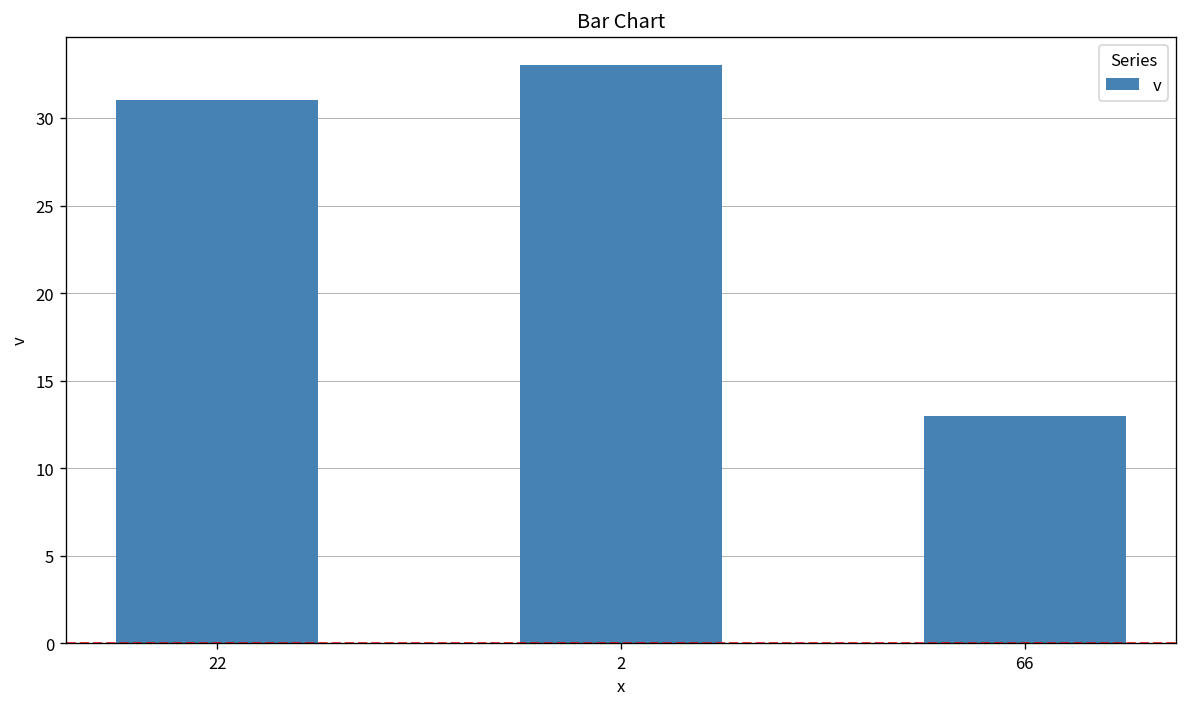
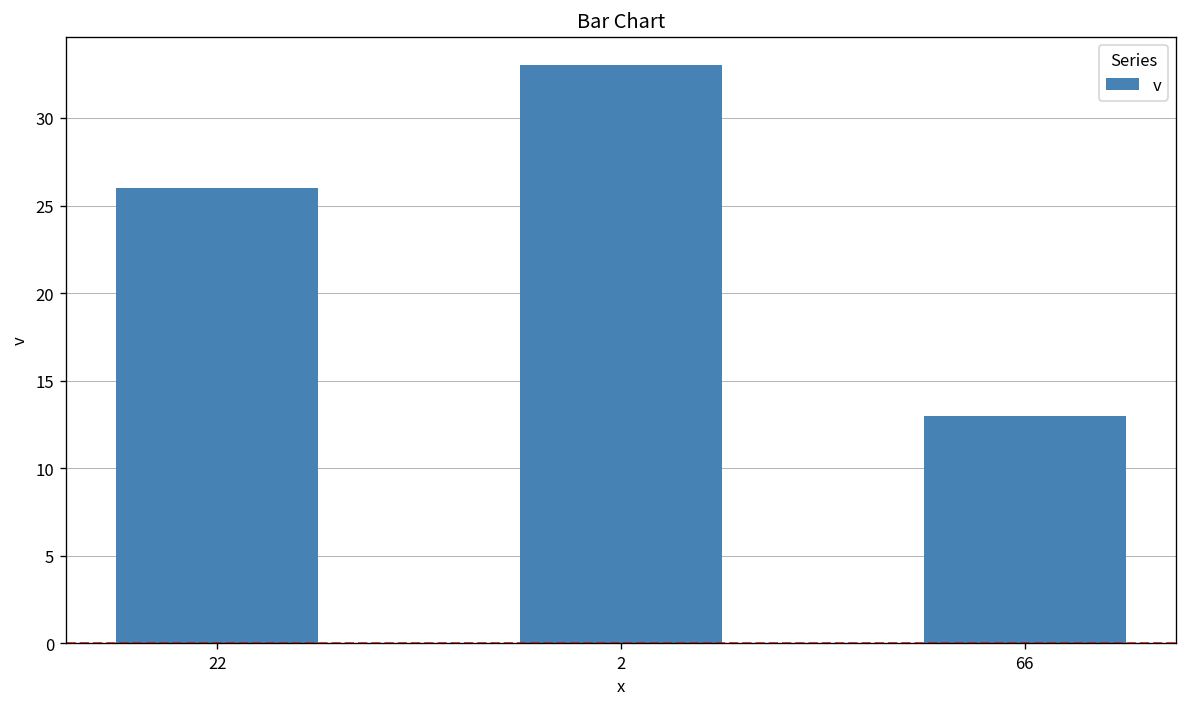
  {
-   "22": 31,
+   "22": 26,
    "2": 33,
    "66": 13
  }
